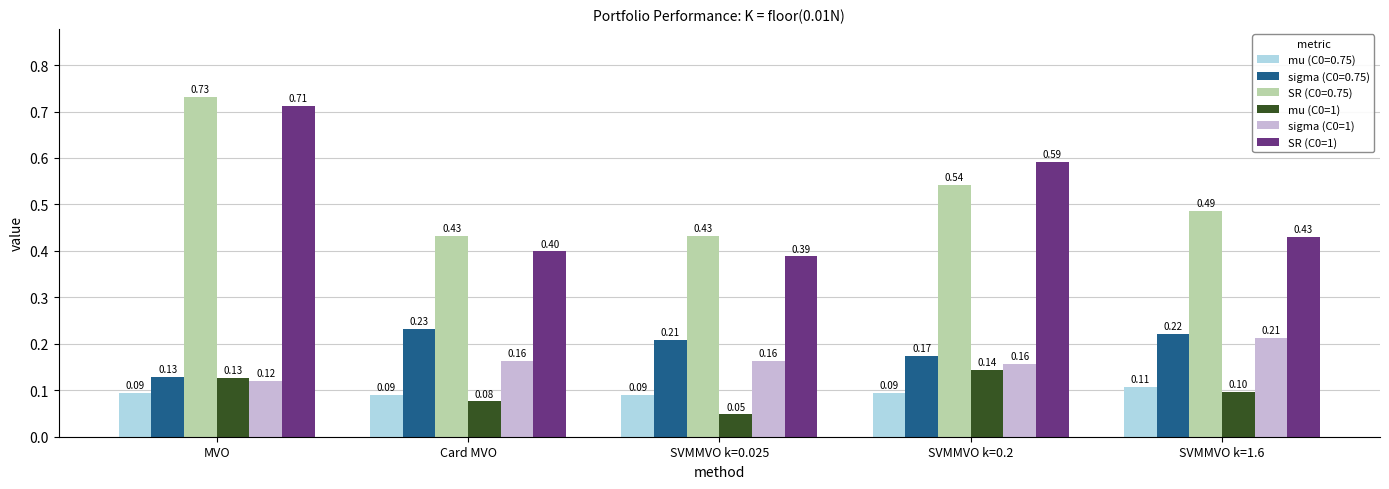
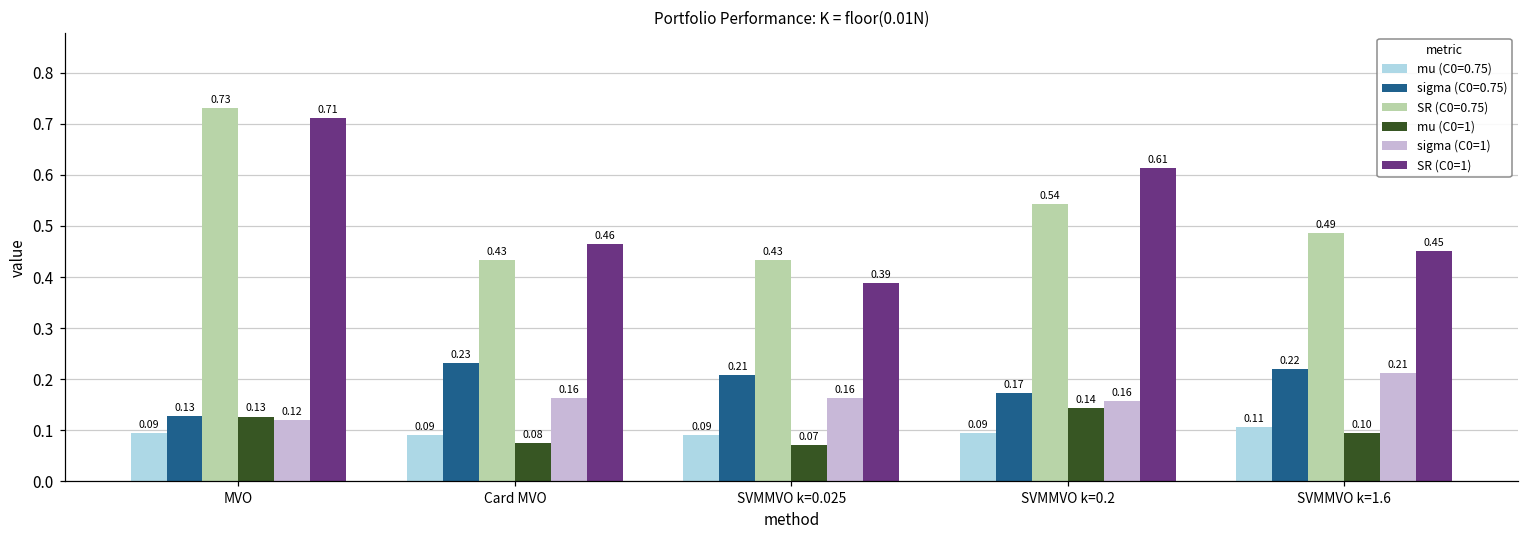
  {
    "sigma (C0=0.75)": {
      "MVO": 0.13,
      "Card MVO": 0.23,
      "SVMMVO k=0.025": 0.21,
      "SVMMVO k=0.2": 0.17,
      "SVMMVO k=1.6": 0.22
    },
    "mu (C0=1)": {
      "MVO": 0.13,
      "Card MVO": 0.08,
-     "SVMMVO k=0.025": 0.05,
+     "SVMMVO k=0.025": 0.07,
      "SVMMVO k=0.2": 0.14,
      "SVMMVO k=1.6": 0.10
    },
    "SR (C0=1)": {
      "MVO": 0.71,
-     "Card MVO": 0.40,
+     "Card MVO": 0.46,
      "SVMMVO k=0.025": 0.39,
-     "SVMMVO k=0.2": 0.59,
-     "SVMMVO k=1.6": 0.43
+     "SVMMVO k=0.2": 0.61,
+     "SVMMVO k=1.6": 0.45
    }
  }
